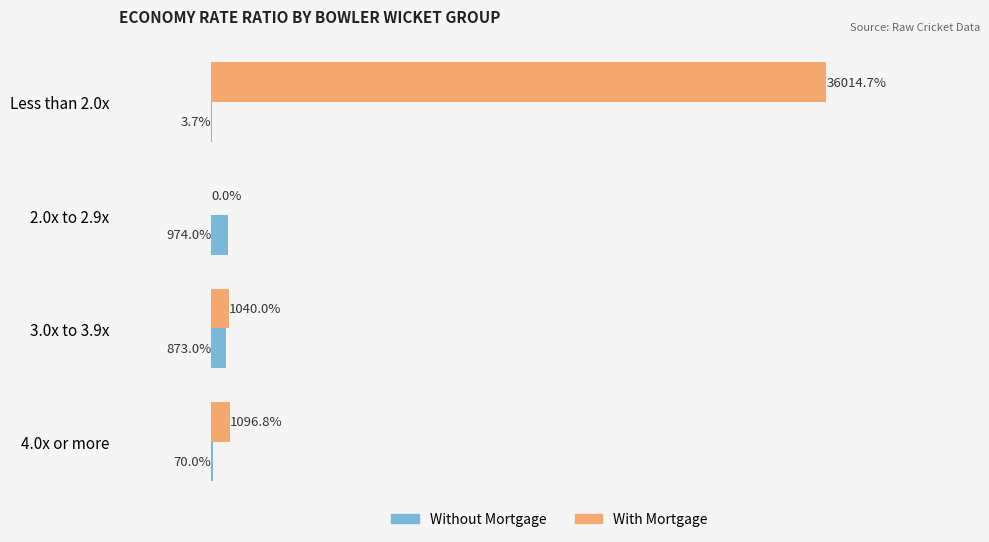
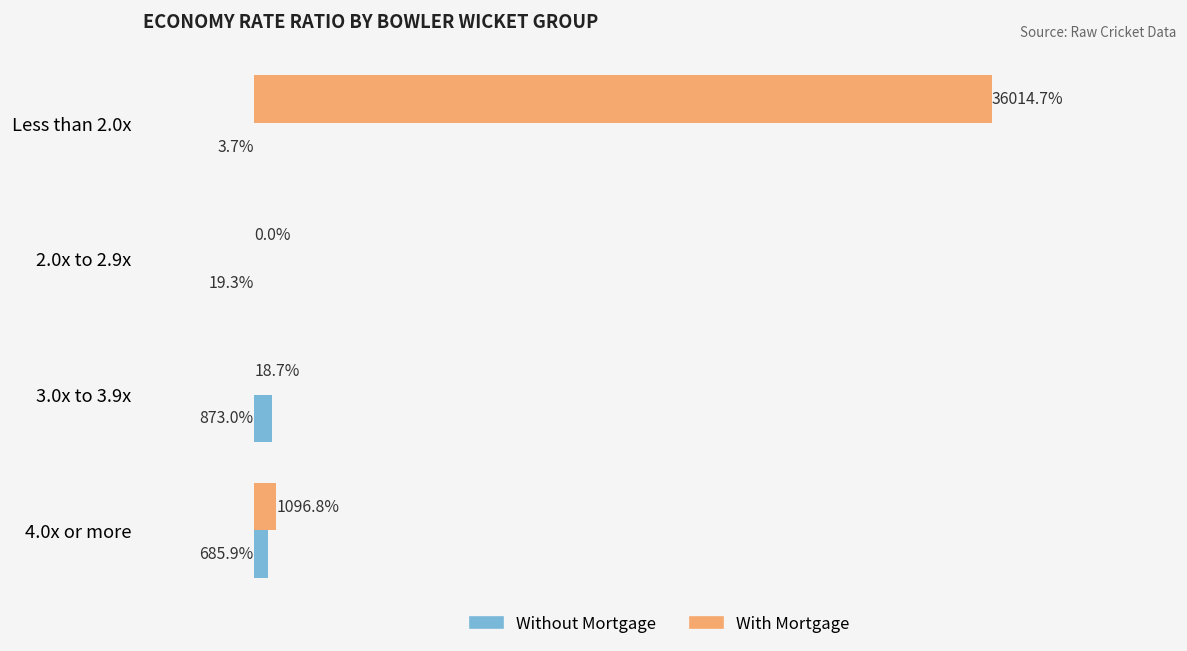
  {
    "Without Mortgage": {
      "Less than 2.0x": "3.7%",
-     "2.0x to 2.9x": "974.0%",
+     "2.0x to 2.9x": "19.3%",
      "3.0x to 3.9x": "873.0%",
-     "4.0x or more": "70.0%"
+     "4.0x or more": "685.9%"
    },
    "With Mortgage": {
      "Less than 2.0x": "36014.7%",
      "2.0x to 2.9x": "0.0%",
-     "3.0x to 3.9x": "1040.0%",
+     "3.0x to 3.9x": "18.7%",
      "4.0x or more": "1096.8%"
    }
  }
